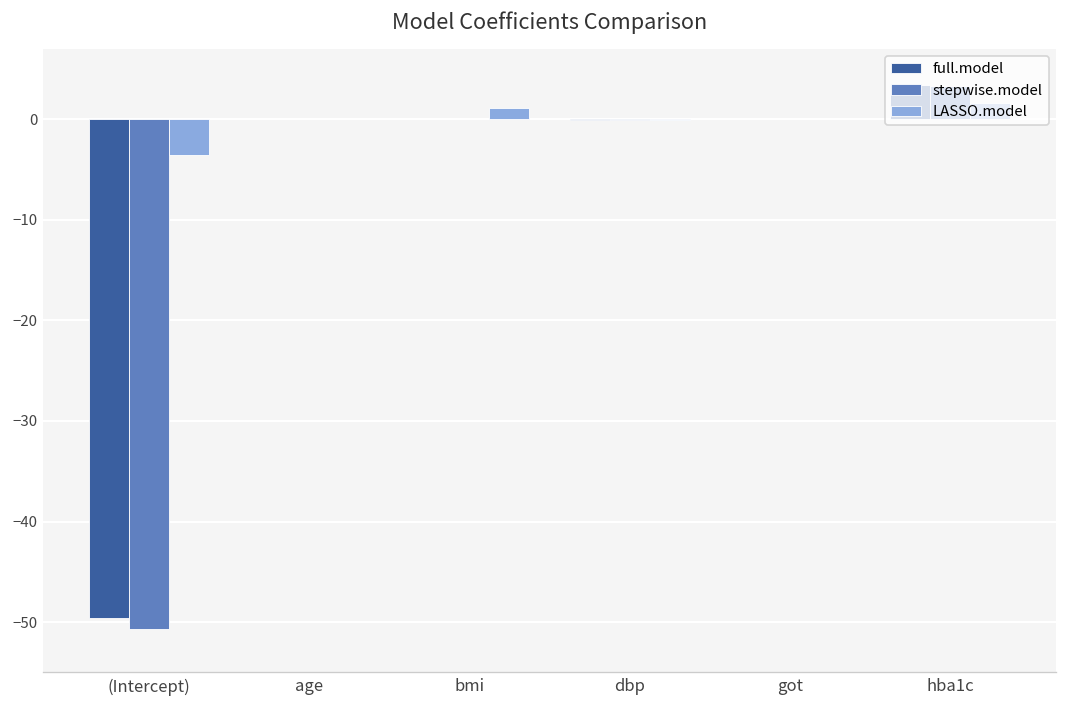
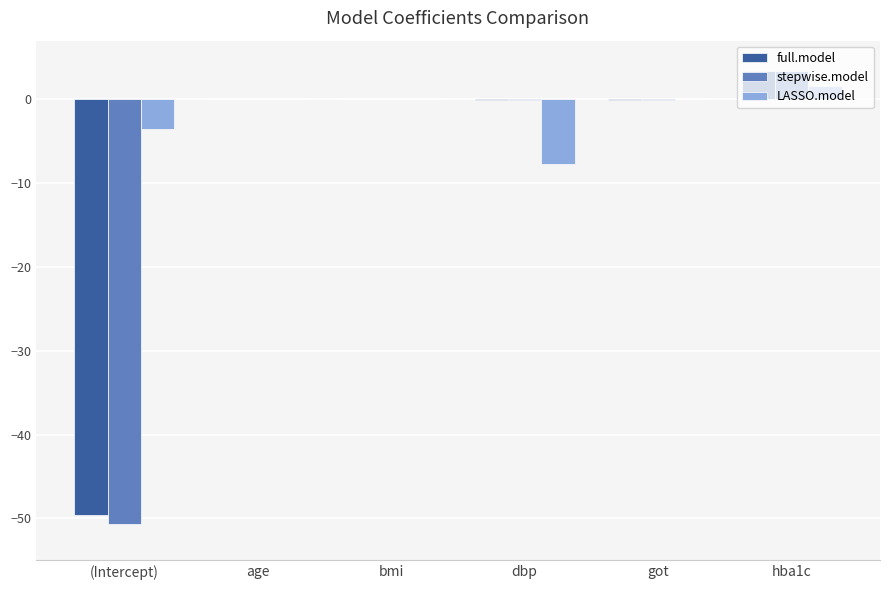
  {
    "LASSO.model": {
      "(Intercept)": -4,
-     "bmi": 1,
-     "dbp": 0
+     "bmi": 0,
+     "dbp": -8
    }
  }
